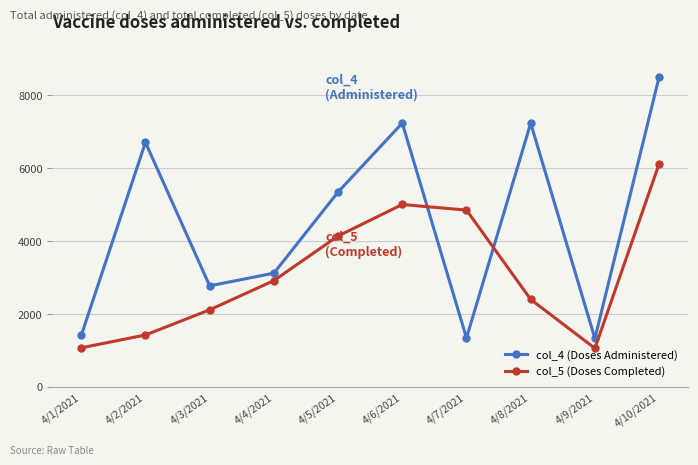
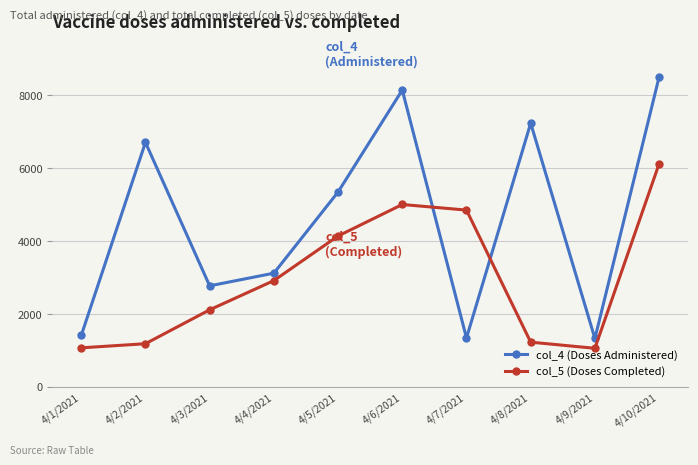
  {
    "col_4 (Doses Administered)": {
      "4/1/2021": 1400,
      "4/2/2021": 6700,
      "4/3/2021": 2800,
      "4/4/2021": 3100,
      "4/5/2021": 5300,
-     "4/6/2021": 7200,
+     "4/6/2021": 8100,
      "4/7/2021": 1300,
      "4/8/2021": 7200,
      "4/9/2021": 1300,
      "4/10/2021": 8500
    },
    "col_5 (Doses Completed)": {
      "4/1/2021": 1100,
-     "4/2/2021": 1400,
+     "4/2/2021": 1200,
      "4/3/2021": 2100,
      "4/4/2021": 2900,
      "4/6/2021": 5000,
      "4/7/2021": 4800,
-     "4/8/2021": 2400,
+     "4/8/2021": 1200,
      "4/9/2021": 1100,
      "4/10/2021": 6100
    }
  }
